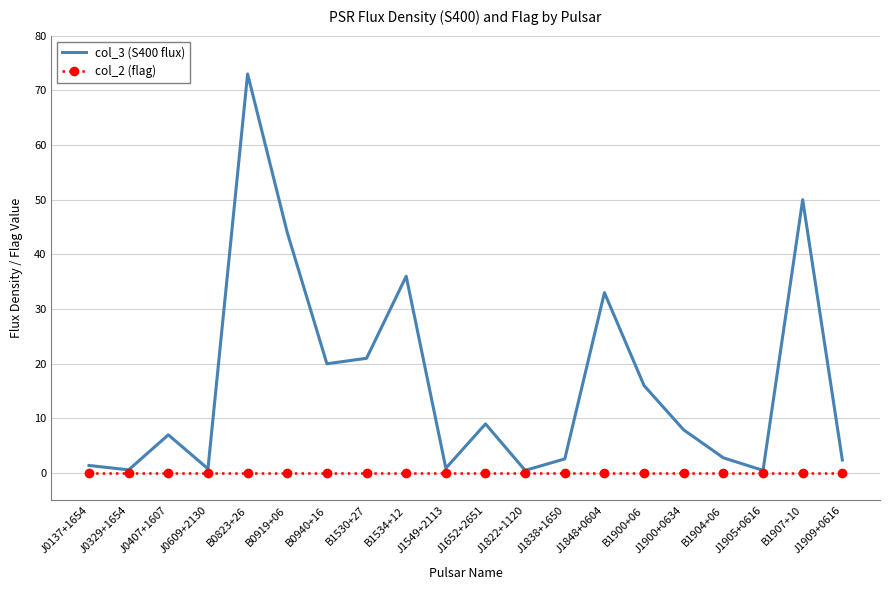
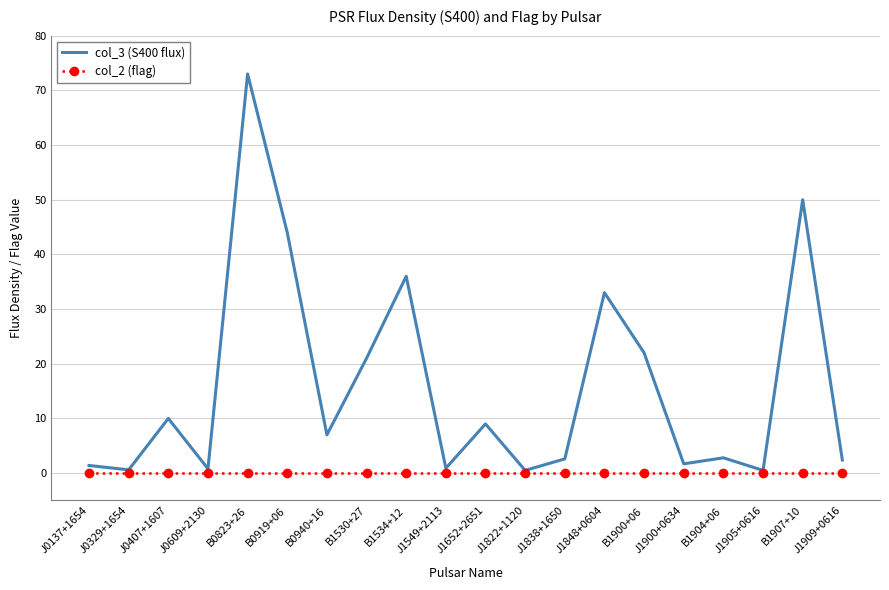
  {
    "col_3 (S400 flux)": {
      "J0137+1654": 1,
      "J0329+1654": 1,
-     "J0407+1607": 7,
+     "J0407+1607": 10,
      "J0609+2130": 1,
      "B0823+26": 73,
      "B0919+06": 44,
-     "B0940+16": 20,
+     "B0940+16": 7,
      "B1530+27": 21,
      "B1534+12": 36,
      "J1549+2113": 1,
      "J1652+2651": 9,
      "J1822+1120": 1,
      "J1838+1650": 3,
      "J1848+0604": 33,
-     "B1900+06": 16,
-     "J1900+0634": 8,
+     "B1900+06": 22,
+     "J1900+0634": 2,
      "B1904+06": 3,
      "J1905+0616": 1,
      "B1907+10": 50,
      "J1909+0616": 2
    },
    "col_2 (flag)": {
      "J0137+1654": 0,
      "J0329+1654": 0,
      "J0407+1607": 0,
      "J0609+2130": 0,
      "B0823+26": 0,
      "B0919+06": 0,
      "B0940+16": 0,
      "B1530+27": 0,
      "B1534+12": 0,
      "J1549+2113": 0,
      "J1652+2651": 0,
      "J1822+1120": 0,
      "J1838+1650": 0,
      "J1848+0604": 0,
      "B1900+06": 0,
      "J1900+0634": 0,
      "B1904+06": 0,
      "J1905+0616": 0,
      "B1907+10": 0,
      "J1909+0616": 0
    }
  }
